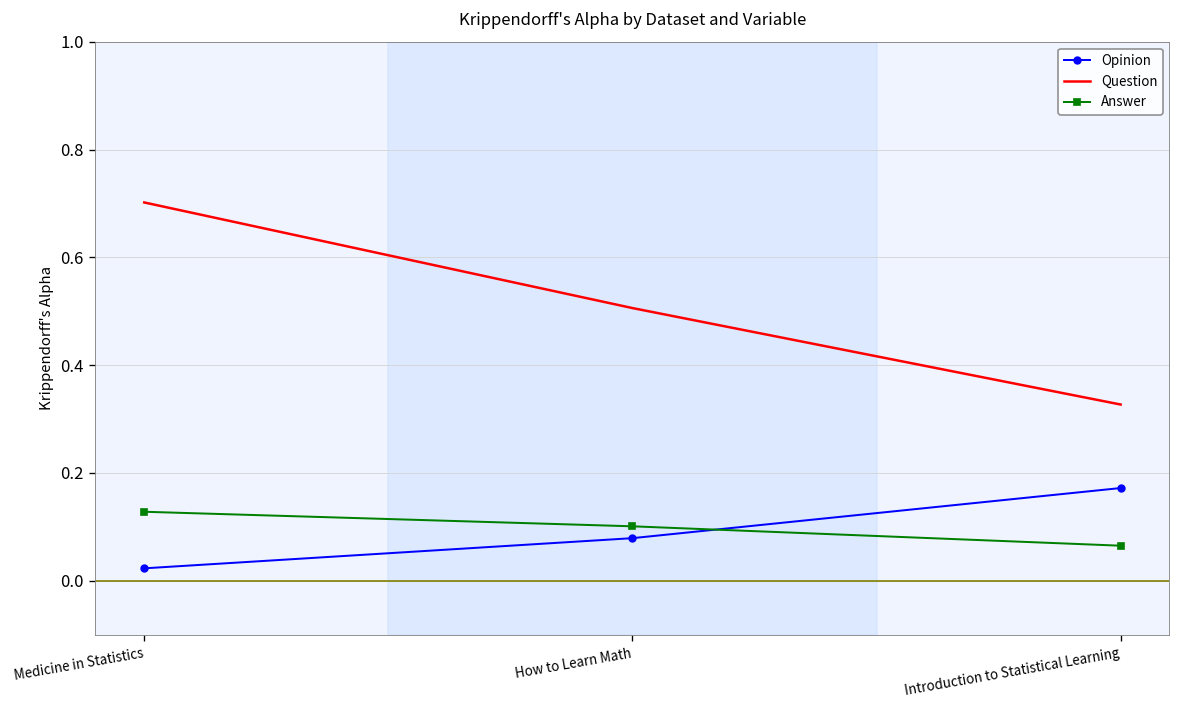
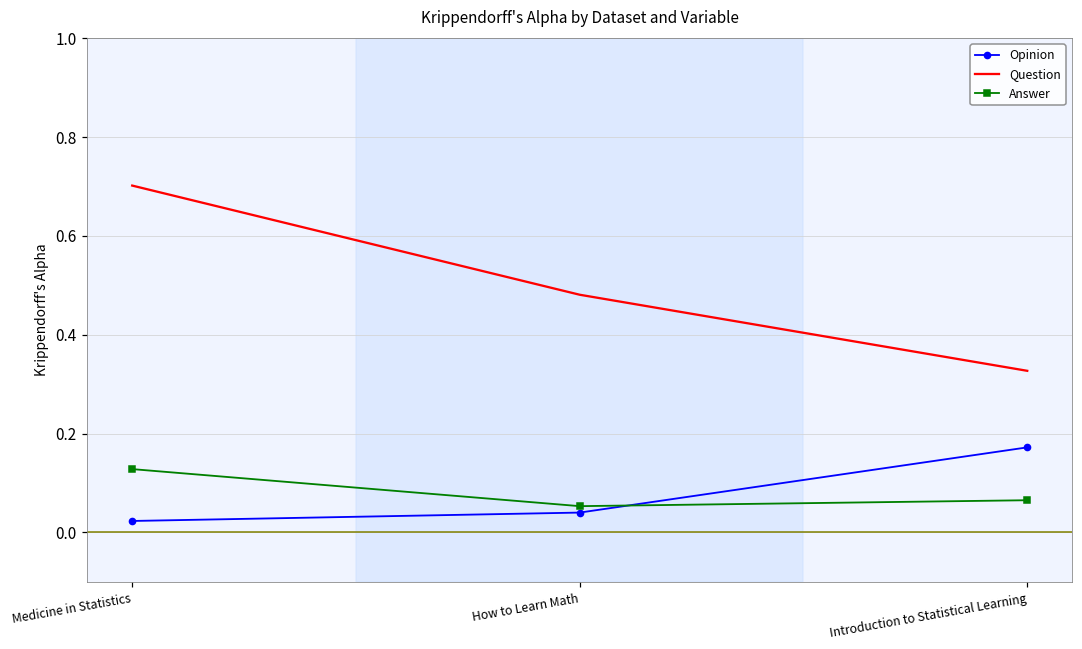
  {
    "Opinion": {
      "Medicine in Statistics": 0.02,
-     "How to Learn Math": 0.08,
+     "How to Learn Math": 0.04,
      "Introduction to Statistical Learning": 0.17
    },
    "Question": {
      "Medicine in Statistics": 0.70,
-     "How to Learn Math": 0.51,
+     "How to Learn Math": 0.48,
      "Introduction to Statistical Learning": 0.33
    },
    "Answer": {
      "Medicine in Statistics": 0.13,
-     "How to Learn Math": 0.10,
+     "How to Learn Math": 0.05,
      "Introduction to Statistical Learning": 0.07
    }
  }
